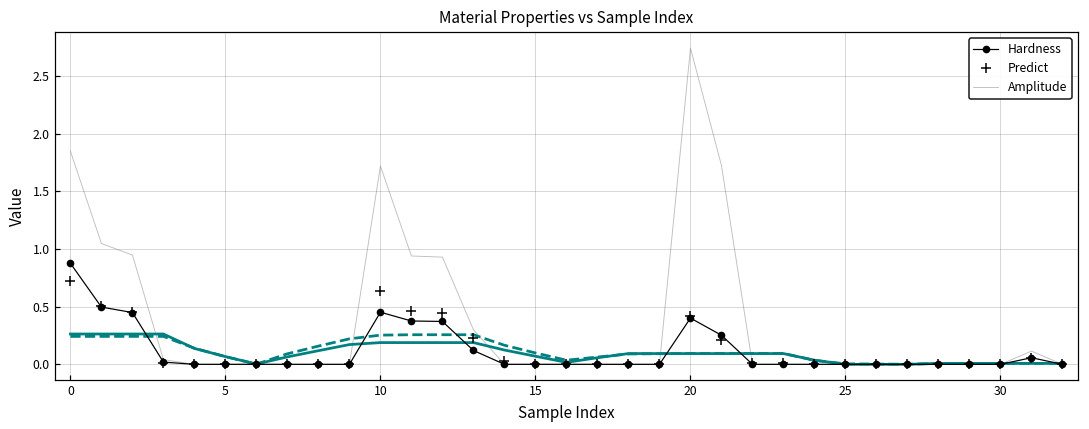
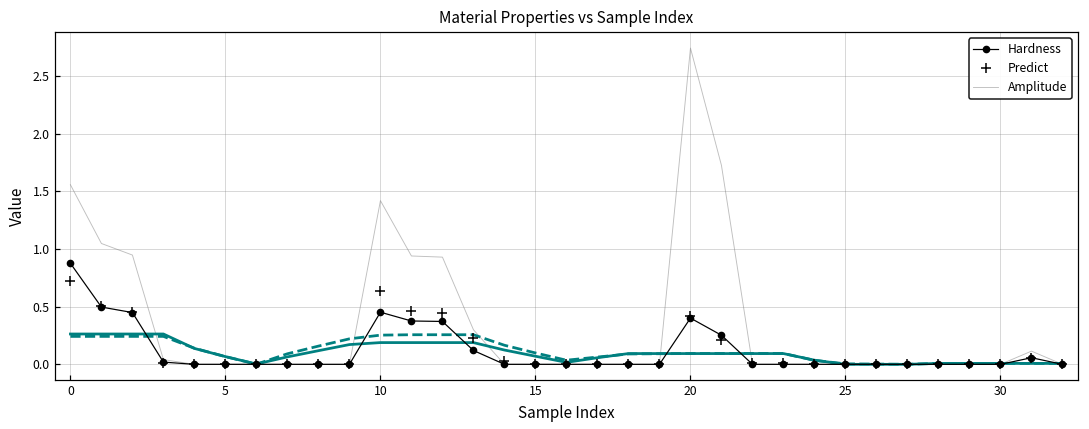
  {
    "Amplitude": {
-     "0": 1.85,
-     "10": 1.72,
+     "0": 1.56,
+     "10": 1.42,
      "20": 2.74
    }
  }
